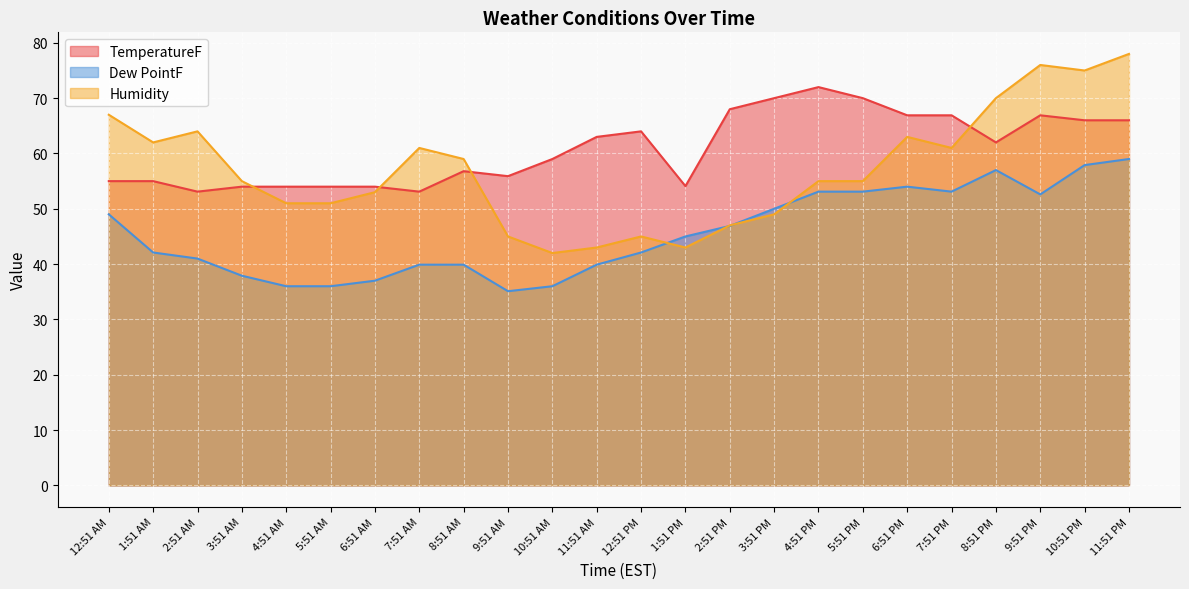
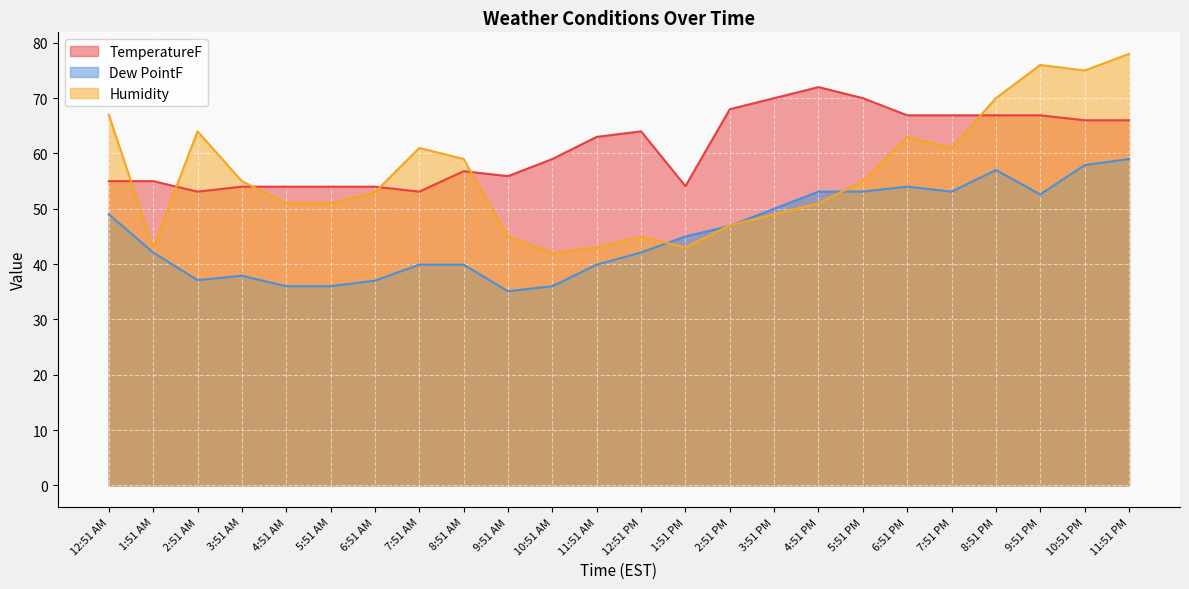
  {
    "TemperatureF": {
      "12:51 AM": 55,
      "1:51 AM": 55,
      "2:51 AM": 53,
      "3:51 AM": 54,
      "4:51 AM": 54,
      "5:51 AM": 54,
      "6:51 AM": 54,
      "7:51 AM": 53,
      "8:51 AM": 57,
      "9:51 AM": 56,
      "10:51 AM": 59,
      "11:51 AM": 63,
      "12:51 PM": 64,
      "1:51 PM": 54,
      "2:51 PM": 68,
      "3:51 PM": 70,
      "4:51 PM": 72,
      "5:51 PM": 70,
      "6:51 PM": 67,
      "7:51 PM": 67,
-     "8:51 PM": 62,
+     "8:51 PM": 67,
      "9:51 PM": 67,
      "10:51 PM": 66,
      "11:51 PM": 66
    },
    "Dew PointF": {
      "12:51 AM": 49,
      "1:51 AM": 42,
-     "2:51 AM": 41,
+     "2:51 AM": 37,
      "3:51 AM": 38,
      "4:51 AM": 36,
      "5:51 AM": 36,
      "6:51 AM": 37,
      "7:51 AM": 40,
      "8:51 AM": 40,
      "9:51 AM": 35,
      "10:51 AM": 36,
      "11:51 AM": 40,
      "12:51 PM": 42,
      "1:51 PM": 45,
      "3:51 PM": 50,
      "4:51 PM": 53,
      "5:51 PM": 53,
      "6:51 PM": 54,
      "7:51 PM": 53,
      "8:51 PM": 57,
      "9:51 PM": 53,
      "10:51 PM": 58,
      "11:51 PM": 59
    },
    "Humidity": {
      "12:51 AM": 67,
-     "1:51 AM": 62,
+     "1:51 AM": 43,
      "2:51 AM": 64,
      "3:51 AM": 55,
      "4:51 AM": 51,
      "5:51 AM": 51,
      "6:51 AM": 53,
      "7:51 AM": 61,
      "8:51 AM": 59,
      "9:51 AM": 45,
      "10:51 AM": 42,
      "11:51 AM": 43,
      "12:51 PM": 45,
      "1:51 PM": 43,
      "3:51 PM": 49,
-     "4:51 PM": 55,
+     "4:51 PM": 51,
      "5:51 PM": 55,
      "6:51 PM": 63,
      "7:51 PM": 61,
      "8:51 PM": 70,
      "9:51 PM": 76,
      "10:51 PM": 75,
      "11:51 PM": 78
    }
  }
